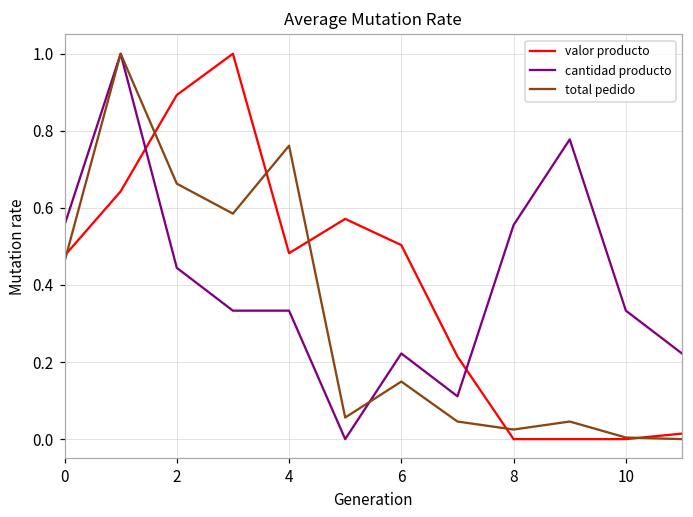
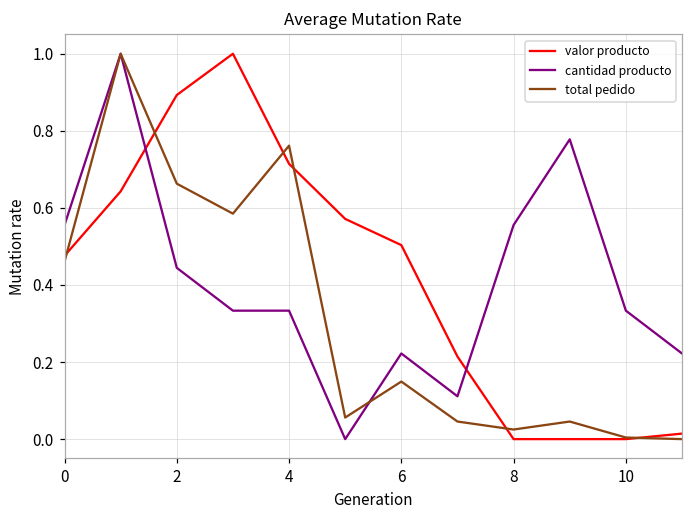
  {
    "valor producto": {
      "0": 0.48,
      "2": 0.89,
-     "4": 0.48,
+     "4": 0.71,
      "6": 0.50,
      "8": 0.00
    },
    "cantidad producto": {
      "0": 0.56,
      "2": 0.44,
      "4": 0.33,
      "6": 0.22,
      "8": 0.56,
      "10": 0.33
    },
    "total pedido": {
      "0": 0.46,
      "2": 0.66,
      "4": 0.76,
      "6": 0.15,
      "8": 0.02
    }
  }
